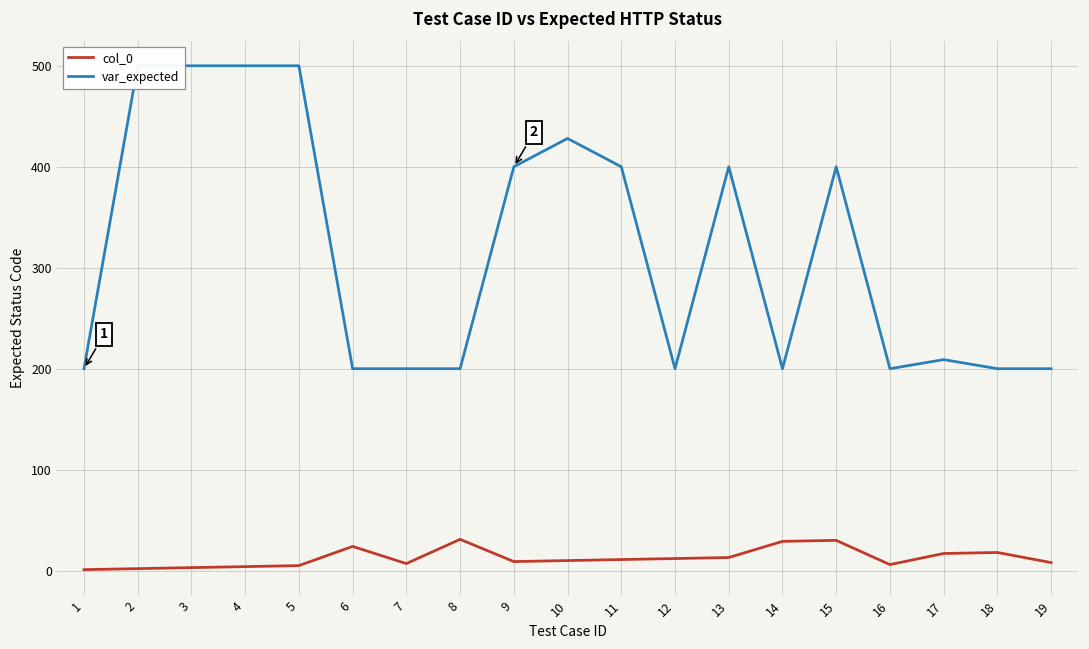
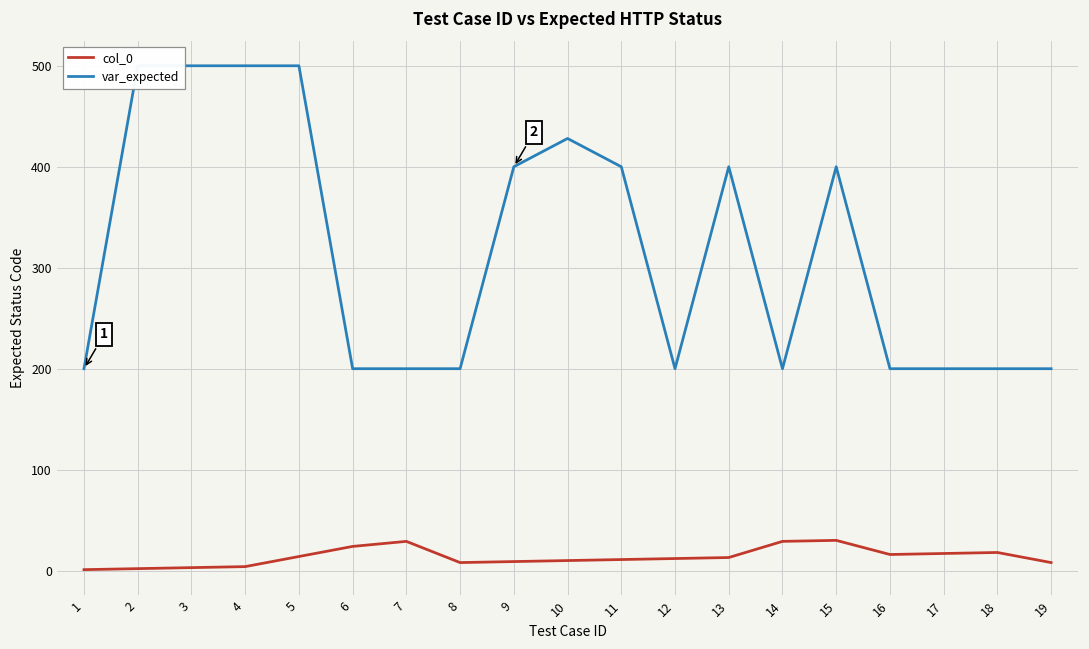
  {
    "col_0": {
      "1": 0,
      "2": 0,
      "3": 0,
      "4": 0,
-     "5": 5,
+     "5": 14,
      "6": 20,
-     "7": 10,
-     "8": 30,
+     "7": 30,
+     "8": 10,
      "9": 10,
      "10": 10,
      "11": 10,
      "12": 10,
      "13": 10,
      "14": 30,
      "15": 30,
-     "16": 10,
+     "16": 20,
      "17": 20,
      "18": 20,
      "19": 10
    },
    "var_expected": {
      "3": 500,
      "4": 500,
      "5": 500,
      "6": 200,
      "7": 200,
      "8": 200,
      "10": 430,
      "11": 400,
      "12": 200,
      "13": 400,
      "14": 200,
      "15": 400,
      "16": 200,
-     "17": 210,
+     "17": 200,
      "18": 200,
      "19": 200
    }
  }
